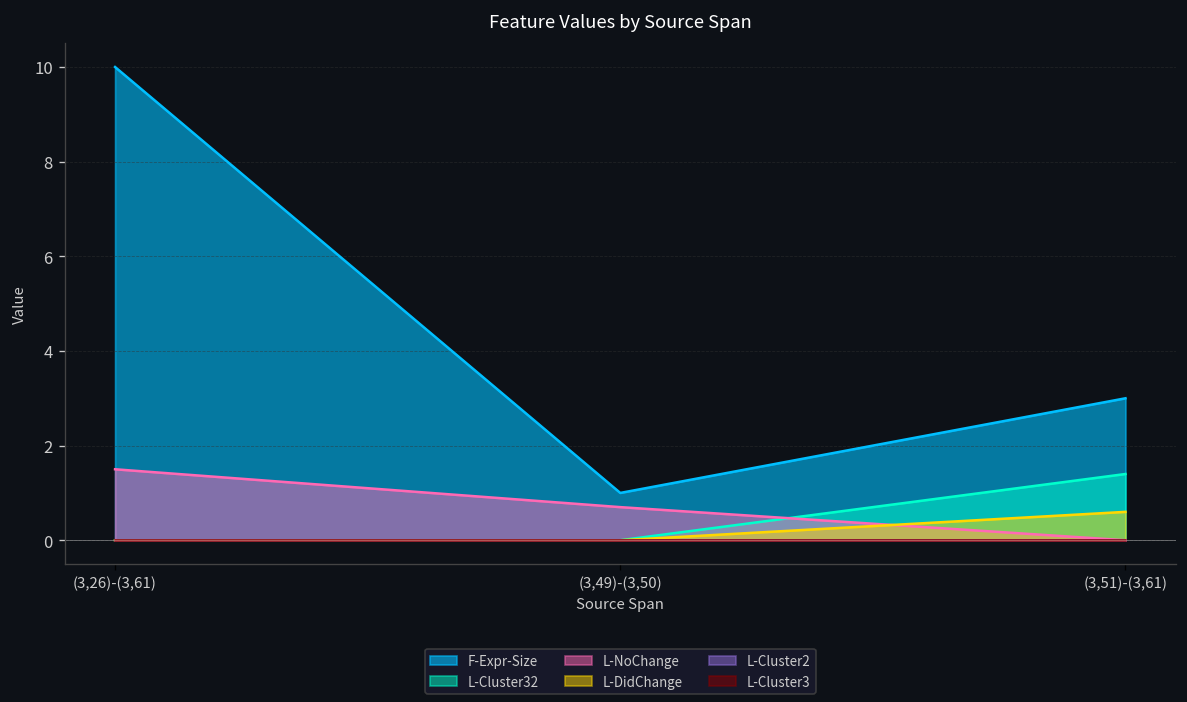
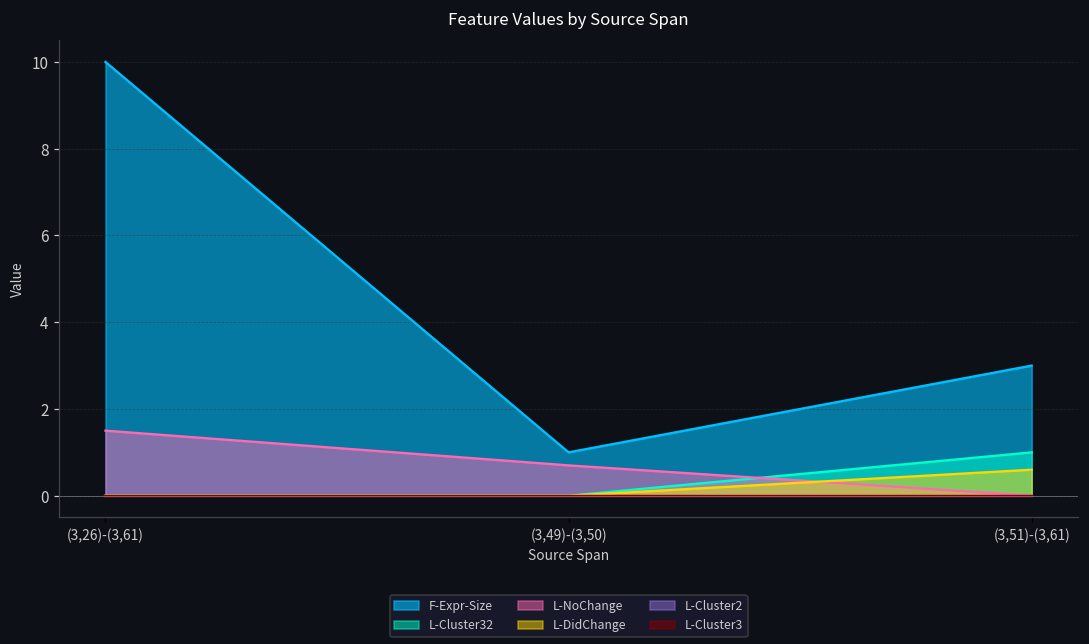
  {
    "F-Expr-Size": {
      "(3,26)-(3,61)": 10.0,
      "(3,49)-(3,50)": 1.0,
      "(3,51)-(3,61)": 3.0
    },
    "L-Cluster32": {
-     "(3,51)-(3,61)": 1.4
+     "(3,51)-(3,61)": 1.0
    },
    "L-NoChange": {
      "(3,26)-(3,61)": 1.5,
      "(3,49)-(3,50)": 0.7
    },
    "L-DidChange": {
      "(3,51)-(3,61)": 0.6
    }
  }
